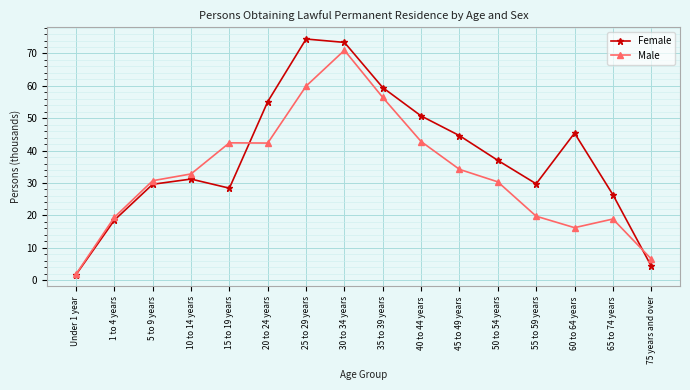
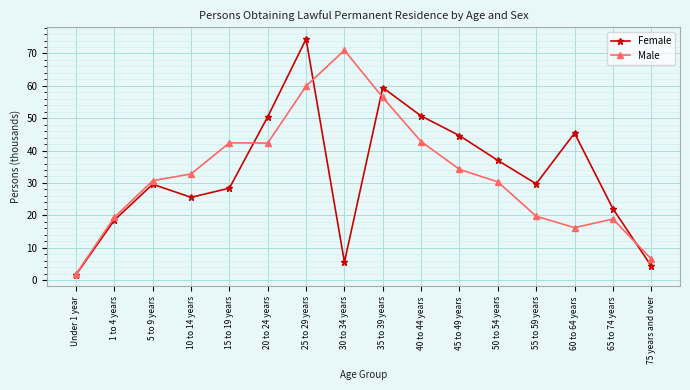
  {
    "Female": {
      "1 to 4 years": 18,
      "5 to 9 years": 30,
-     "10 to 14 years": 31,
+     "10 to 14 years": 26,
      "15 to 19 years": 28,
-     "20 to 24 years": 55,
+     "20 to 24 years": 50,
      "25 to 29 years": 74,
-     "30 to 34 years": 73,
+     "30 to 34 years": 6,
      "35 to 39 years": 59,
      "40 to 44 years": 51,
      "45 to 49 years": 45,
      "50 to 54 years": 37,
      "55 to 59 years": 30,
      "60 to 64 years": 45,
-     "65 to 74 years": 26,
+     "65 to 74 years": 22,
      "75 years and over": 4
    },
    "Male": {
      "1 to 4 years": 19,
      "5 to 9 years": 31,
      "10 to 14 years": 33,
      "15 to 19 years": 42,
      "20 to 24 years": 42,
      "25 to 29 years": 60,
      "30 to 34 years": 71,
      "35 to 39 years": 56,
      "40 to 44 years": 43,
      "45 to 49 years": 34,
      "50 to 54 years": 30,
      "55 to 59 years": 20,
      "60 to 64 years": 16,
      "65 to 74 years": 19,
      "75 years and over": 7
    }
  }
